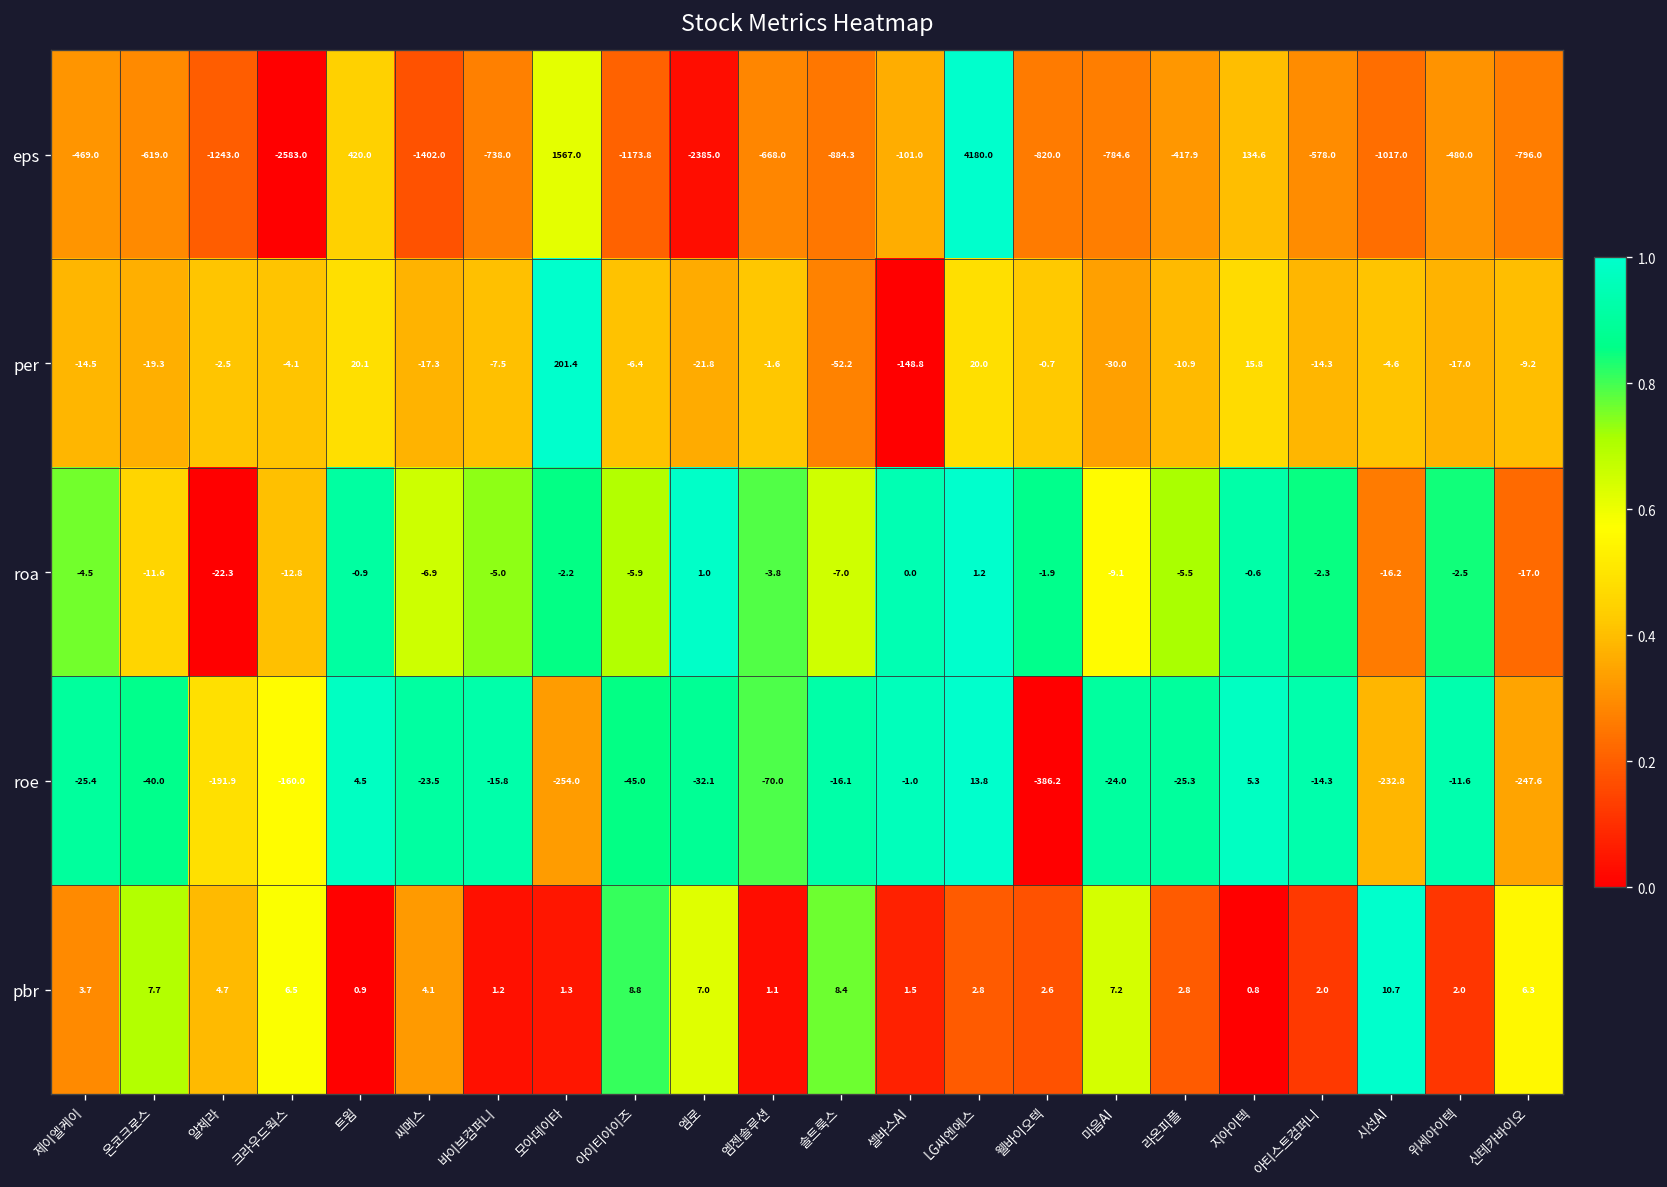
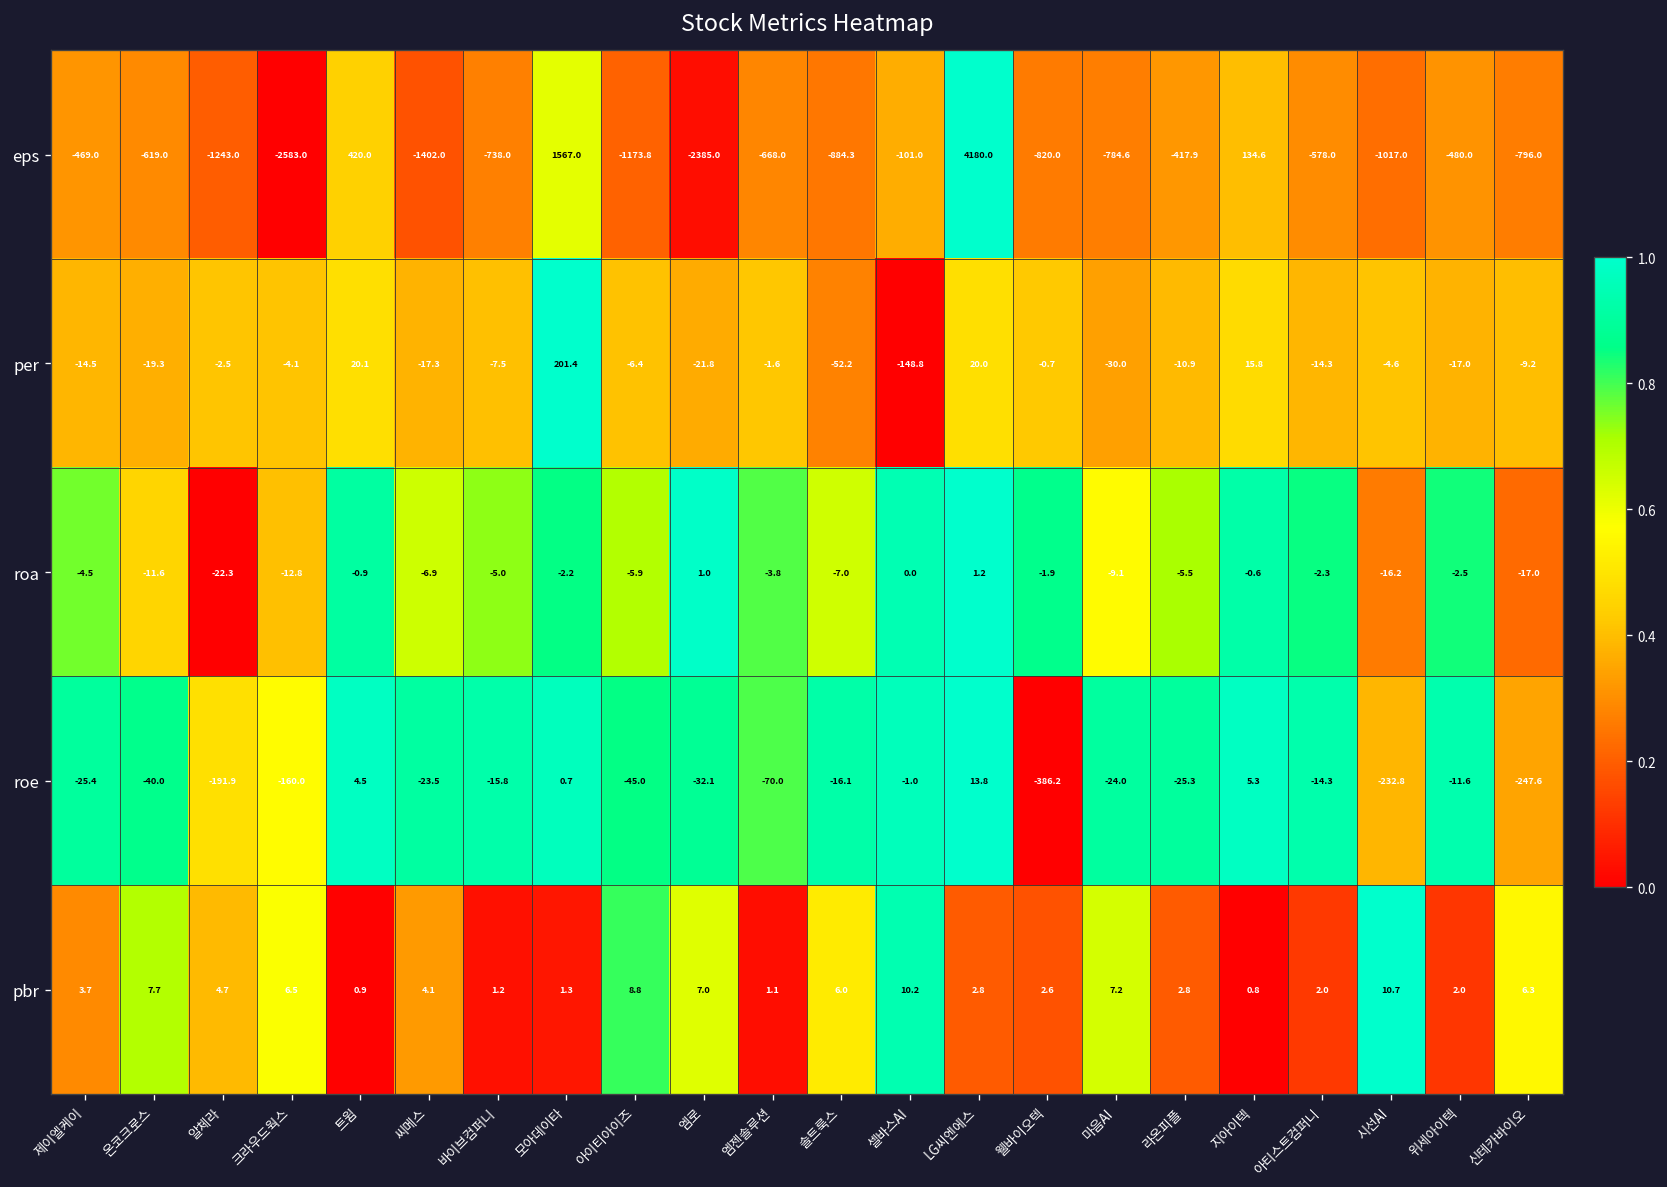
  {
    "eps": {
      "제이엘케이": -469.0,
      "온코크로스": -619.0,
      "알체라": -1243.0,
      "크라우드웍스": -2583.0,
      "트윔": 420.0,
      "씨메스": -1402.0,
      "바이브컴퍼니": -738.0,
      "모아데이타": 1567.0,
      "아이티아이즈": -1173.8,
      "엠로": -2385.0,
      "엠젠솔루션": -668.0,
      "솔트룩스": -884.3,
      "셀바스AI": -101.0,
      "LG씨엔에스": 4180.0,
      "웰바이오텍": -820.0,
      "마음AI": -784.6,
      "라온피플": -417.9,
      "지아이텍": 134.6,
      "아티스트컴퍼니": -578.0,
      "시선AI": -1017.0,
      "위세아이텍": -480.0,
      "신테카바이오": -796.0
    },
    "per": {
      "제이엘케이": -14.5,
      "온코크로스": -19.3,
      "알체라": -2.5,
      "크라우드웍스": -4.1,
      "트윔": 20.1,
      "씨메스": -17.3,
      "바이브컴퍼니": -7.5,
      "모아데이타": 201.4,
      "아이티아이즈": -6.4,
      "엠로": -21.8,
      "엠젠솔루션": -1.6,
      "솔트룩스": -52.2,
      "셀바스AI": -148.8,
      "LG씨엔에스": 20.0,
      "웰바이오텍": -0.7,
      "마음AI": -30.0,
      "라온피플": -10.9,
      "지아이텍": 15.8,
      "아티스트컴퍼니": -14.3,
      "시선AI": -4.6,
      "위세아이텍": -17.0,
      "신테카바이오": -9.2
    },
    "roa": {
      "제이엘케이": -4.5,
      "온코크로스": -11.6,
      "알체라": -22.3,
      "크라우드웍스": -12.8,
      "트윔": -0.9,
      "씨메스": -6.9,
      "바이브컴퍼니": -5.0,
      "모아데이타": -2.2,
      "아이티아이즈": -5.9,
      "엠로": 1.0,
      "엠젠솔루션": -3.8,
      "솔트룩스": -7.0,
      "셀바스AI": 0.0,
      "LG씨엔에스": 1.2,
      "웰바이오텍": -1.9,
      "마음AI": -9.1,
      "라온피플": -5.5,
      "지아이텍": -0.6,
      "아티스트컴퍼니": -2.3,
      "시선AI": -16.2,
      "위세아이텍": -2.5,
      "신테카바이오": -17.0
    },
    "roe": {
      "제이엘케이": -25.4,
      "온코크로스": -40.0,
      "알체라": -191.9,
      "크라우드웍스": -160.0,
      "트윔": 4.5,
      "씨메스": -23.5,
      "바이브컴퍼니": -15.8,
-     "모아데이타": -254.0,
+     "모아데이타": 0.7,
      "아이티아이즈": -45.0,
      "엠로": -32.1,
      "엠젠솔루션": -70.0,
      "솔트룩스": -16.1,
      "셀바스AI": -1.0,
      "LG씨엔에스": 13.8,
      "웰바이오텍": -386.2,
      "마음AI": -24.0,
      "라온피플": -25.3,
      "지아이텍": 5.3,
      "아티스트컴퍼니": -14.3,
      "시선AI": -232.8,
      "위세아이텍": -11.6,
      "신테카바이오": -247.6
    },
    "pbr": {
      "제이엘케이": 3.7,
      "온코크로스": 7.7,
      "알체라": 4.7,
      "크라우드웍스": 6.5,
      "트윔": 0.9,
      "씨메스": 4.1,
      "바이브컴퍼니": 1.2,
      "모아데이타": 1.3,
      "아이티아이즈": 8.8,
      "엠로": 7.0,
      "엠젠솔루션": 1.1,
-     "솔트룩스": 8.4,
-     "셀바스AI": 1.5,
+     "솔트룩스": 6.0,
+     "셀바스AI": 10.2,
      "LG씨엔에스": 2.8,
      "웰바이오텍": 2.6,
      "마음AI": 7.2,
      "라온피플": 2.8,
      "지아이텍": 0.8,
      "아티스트컴퍼니": 2.0,
      "시선AI": 10.7,
      "위세아이텍": 2.0,
      "신테카바이오": 6.3
    }
  }
